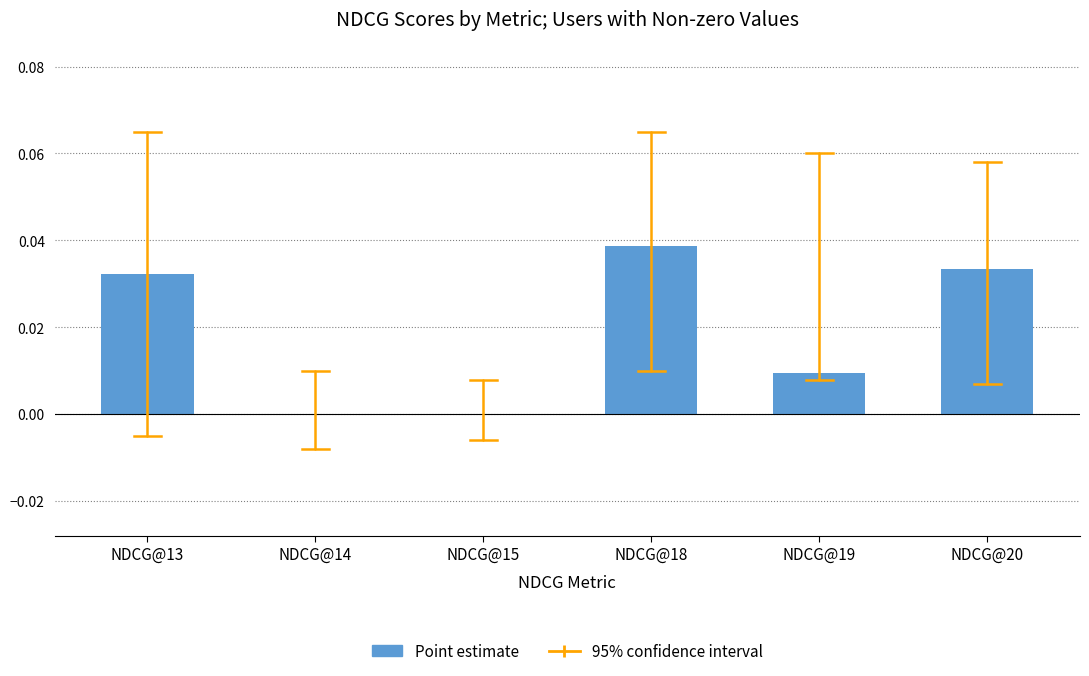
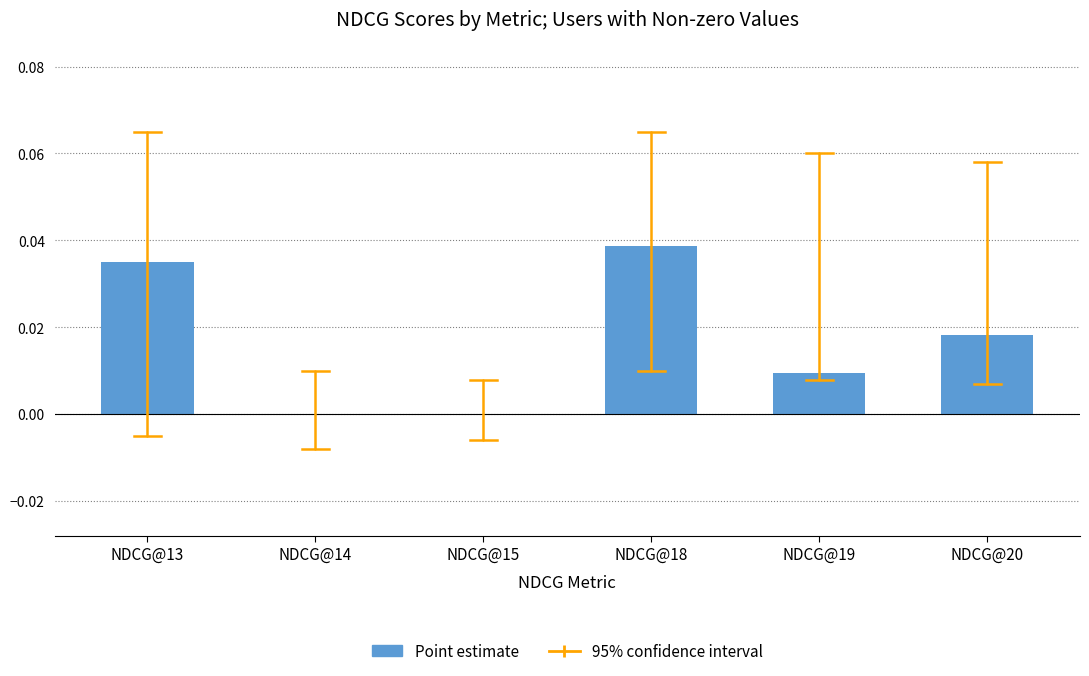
  {
    "Point estimate": {
-     "NDCG@13": 0.032,
+     "NDCG@13": 0.035,
      "NDCG@14": 0.000,
      "NDCG@15": 0.000,
      "NDCG@18": 0.039,
      "NDCG@19": 0.009,
-     "NDCG@20": 0.033
+     "NDCG@20": 0.018
    }
  }
